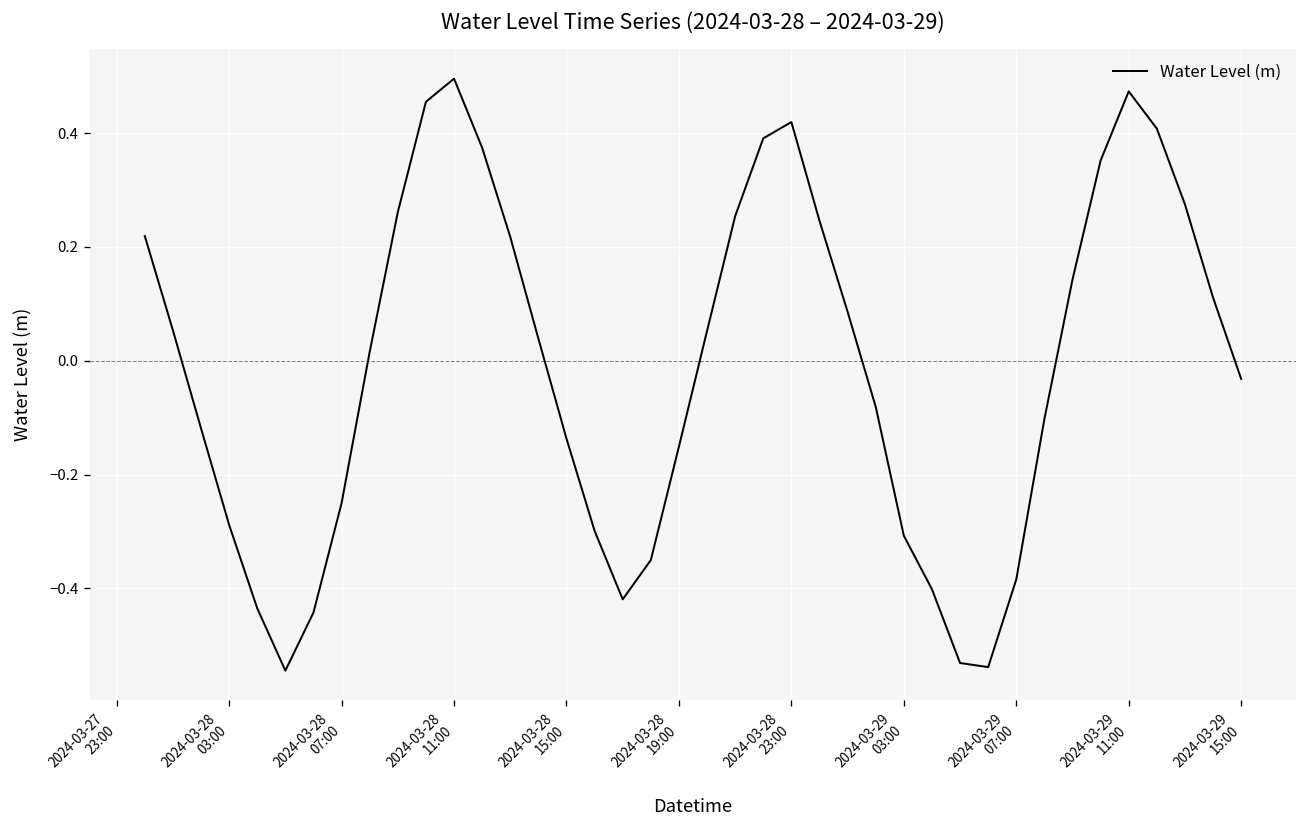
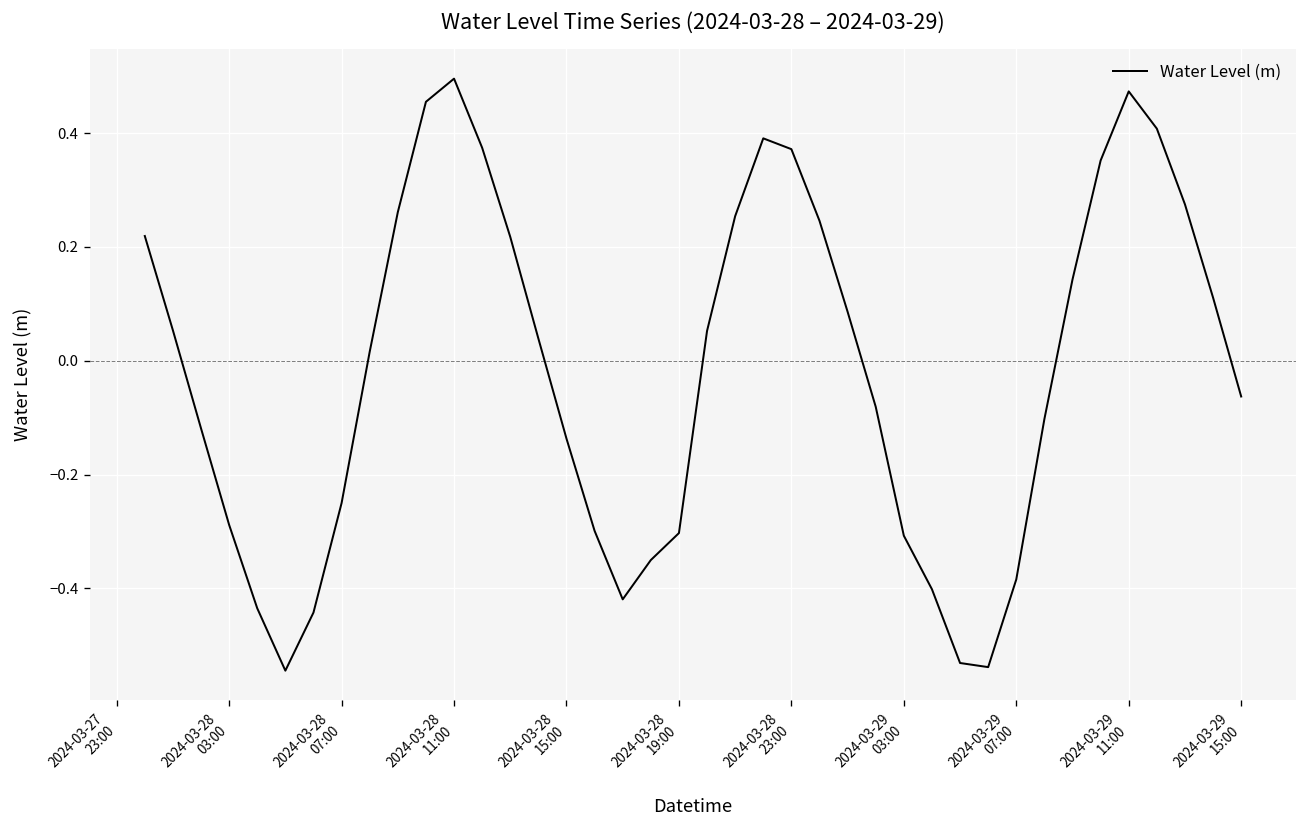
  {
    "2024-03-28 03:00": -0.29,
    "2024-03-28 07:00": -0.25,
    "2024-03-28 11:00": 0.50,
    "2024-03-28 15:00": -0.14,
-   "2024-03-28 19:00": -0.15,
-   "2024-03-28 23:00": 0.42,
+   "2024-03-28 19:00": -0.30,
+   "2024-03-28 23:00": 0.37,
    "2024-03-29 03:00": -0.31,
    "2024-03-29 07:00": -0.38,
    "2024-03-29 11:00": 0.47,
-   "2024-03-29 15:00": -0.03
+   "2024-03-29 15:00": -0.06
  }
